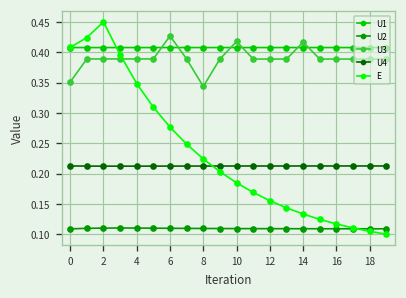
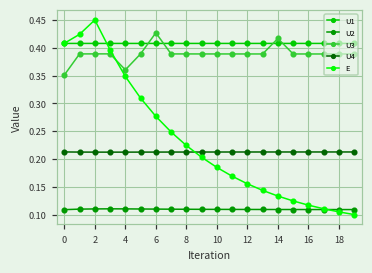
  {
    "U3": {
      "0": 0.35,
      "2": 0.39,
-     "4": 0.39,
+     "4": 0.36,
      "6": 0.43,
-     "8": 0.34,
-     "10": 0.42,
+     "8": 0.39,
+     "10": 0.39,
      "12": 0.39,
      "14": 0.42,
      "16": 0.39
    }
  }
